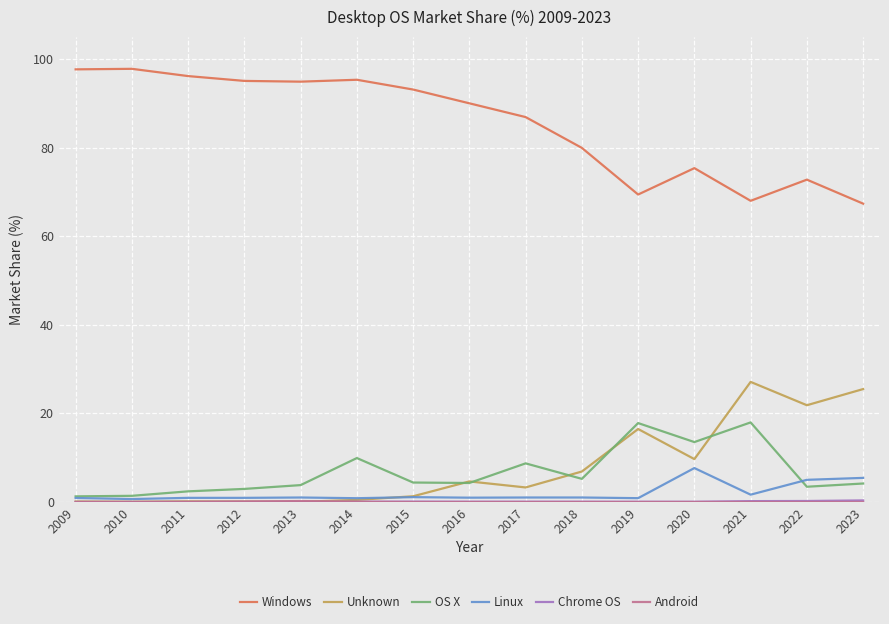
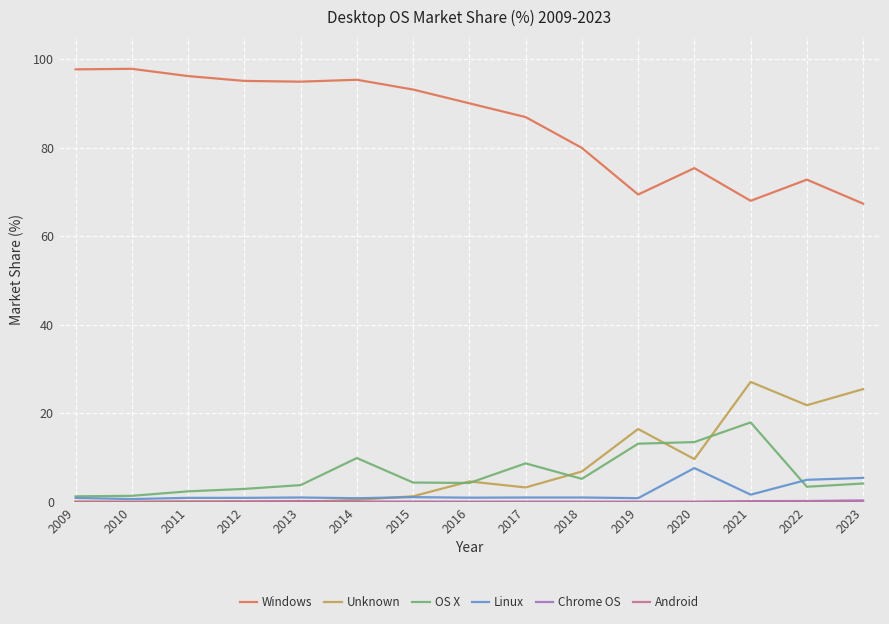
  {
    "OS X": {
      "2010": 1,
      "2011": 2,
      "2012": 3,
      "2013": 4,
      "2014": 10,
      "2015": 4,
      "2017": 9,
      "2018": 5,
-     "2019": 18,
+     "2019": 13,
      "2020": 14,
      "2021": 18,
      "2022": 3,
      "2023": 4
    },
    "Linux": {
      "2010": 1,
      "2011": 1,
      "2012": 1,
      "2013": 1,
      "2016": 1,
      "2017": 1,
      "2018": 1,
      "2019": 1,
      "2020": 8,
      "2021": 2,
      "2022": 5,
      "2023": 5
    }
  }
